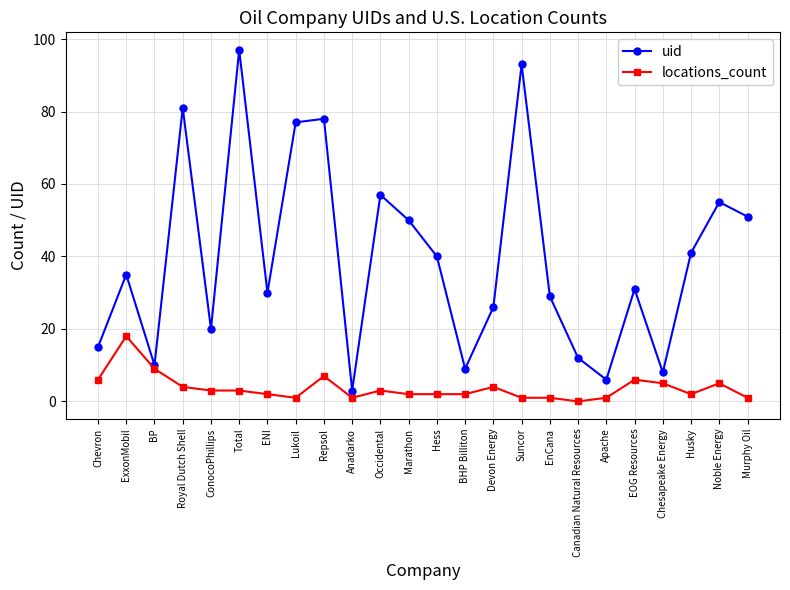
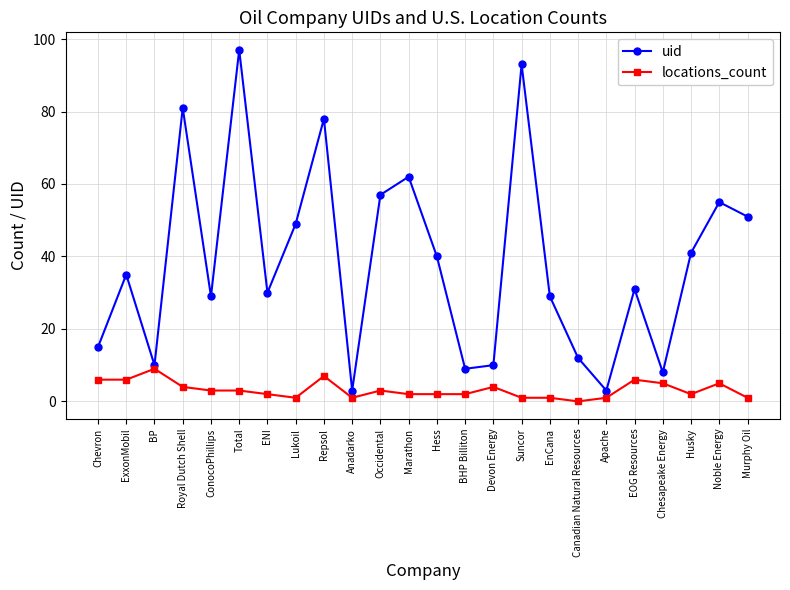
  {
    "uid": {
      "Chevron": 15,
      "ExxonMobil": 35,
      "BP": 10,
      "Royal Dutch Shell": 81,
-     "ConocoPhillips": 20,
+     "ConocoPhillips": 29,
      "Total": 97,
      "ENI": 30,
-     "Lukoil": 77,
+     "Lukoil": 49,
      "Repsol": 78,
      "Anadarko": 3,
      "Occidental": 57,
-     "Marathon": 50,
+     "Marathon": 62,
      "Hess": 40,
      "BHP Billiton": 9,
-     "Devon Energy": 26,
+     "Devon Energy": 10,
      "Suncor": 93,
      "EnCana": 29,
      "Canadian Natural Resources": 12,
-     "Apache": 6,
+     "Apache": 3,
      "EOG Resources": 31,
      "Chesapeake Energy": 8,
      "Husky": 41,
      "Noble Energy": 55,
      "Murphy Oil": 51
    },
    "locations_count": {
      "Chevron": 6,
-     "ExxonMobil": 18,
+     "ExxonMobil": 6,
      "BP": 9,
      "Royal Dutch Shell": 4,
      "ConocoPhillips": 3,
      "Total": 3,
      "ENI": 2,
      "Lukoil": 1,
      "Repsol": 7,
      "Anadarko": 1,
      "Occidental": 3,
      "Marathon": 2,
      "Hess": 2,
      "BHP Billiton": 2,
      "Devon Energy": 4,
      "Suncor": 1,
      "EnCana": 1,
      "Canadian Natural Resources": 0,
      "Apache": 1,
      "EOG Resources": 6,
      "Chesapeake Energy": 5,
      "Husky": 2,
      "Noble Energy": 5,
      "Murphy Oil": 1
    }
  }
